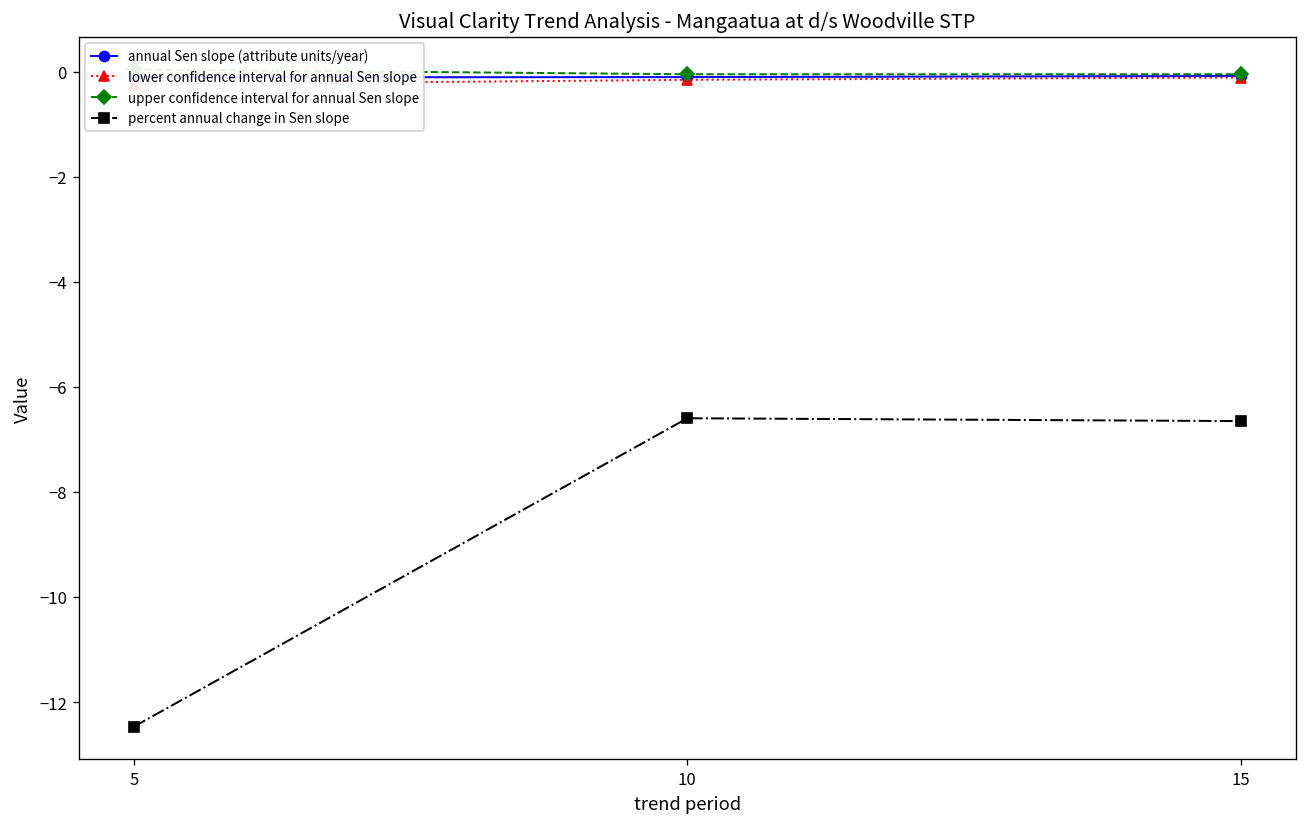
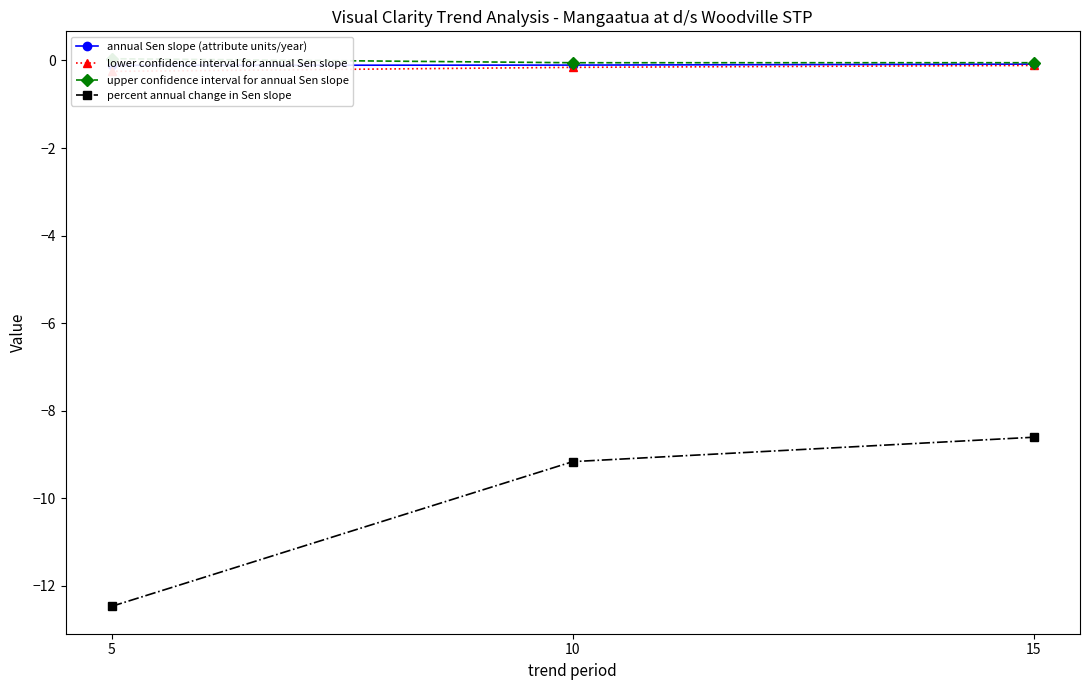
  {
    "percent annual change in Sen slope": {
      "5": -12.5,
-     "10": -6.6,
-     "15": -6.7
+     "10": -9.2,
+     "15": -8.6
    }
  }
